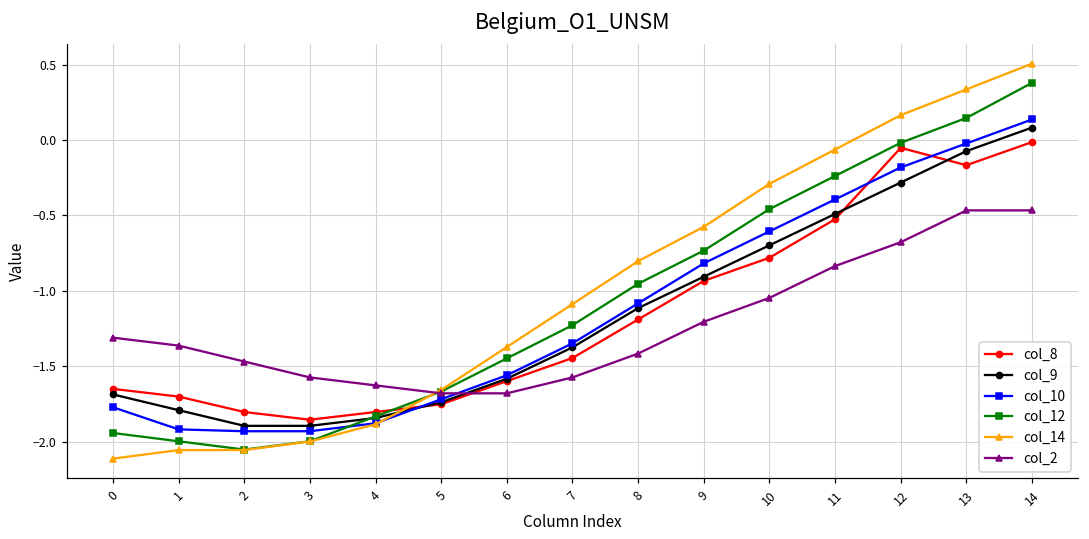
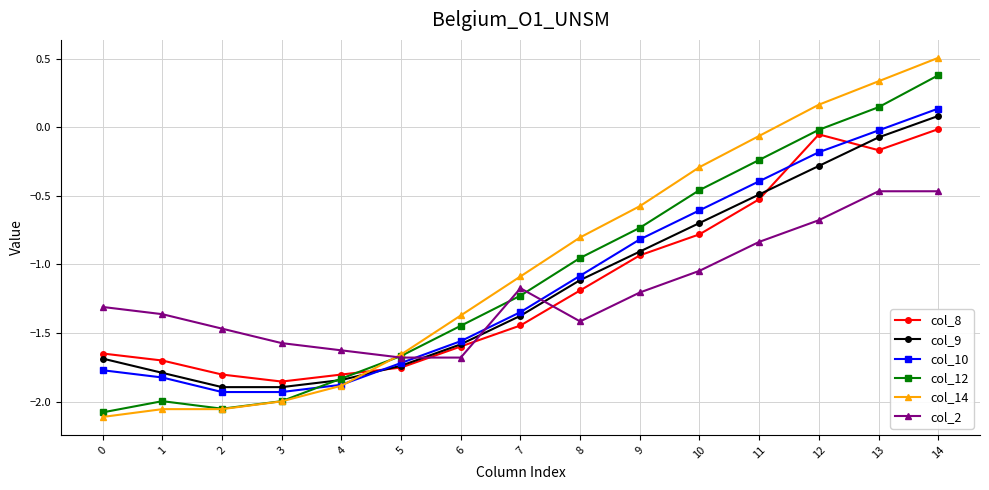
  {
    "col_8": {
      "0": -1.65,
      "1": -1.70,
      "2": -1.80,
      "3": -1.85,
      "4": -1.80,
      "7": -1.44,
      "8": -1.19,
      "9": -0.93,
      "10": -0.78,
      "11": -0.52,
      "12": -0.05,
      "13": -0.17,
      "14": -0.01
    },
    "col_9": {
      "0": -1.69,
      "1": -1.79,
      "2": -1.89,
      "3": -1.89,
      "7": -1.37,
      "8": -1.11,
      "9": -0.91,
      "10": -0.70,
      "11": -0.49,
      "12": -0.28,
      "13": -0.07,
      "14": 0.08
    },
    "col_10": {
      "0": -1.77,
-     "1": -1.92,
+     "1": -1.82,
      "2": -1.93,
      "3": -1.93,
      "5": -1.72,
      "6": -1.56,
      "7": -1.35,
      "8": -1.08,
      "9": -0.82,
      "10": -0.61,
      "11": -0.39,
      "12": -0.18,
      "13": -0.02,
      "14": 0.14
    },
    "col_12": {
-     "0": -1.94,
+     "0": -2.08,
      "1": -2.00,
      "6": -1.45,
      "7": -1.23,
      "8": -0.95,
      "9": -0.73,
      "10": -0.46,
      "11": -0.24,
      "12": -0.02,
      "13": 0.15,
      "14": 0.38
    },
    "col_14": {
      "0": -2.11,
      "1": -2.05,
      "6": -1.37,
      "7": -1.09,
      "8": -0.80,
      "9": -0.58,
      "10": -0.29,
      "11": -0.06,
      "12": 0.16,
      "13": 0.34,
      "14": 0.51
    },
    "col_2": {
      "0": -1.31,
      "1": -1.36,
      "2": -1.47,
      "3": -1.57,
      "4": -1.63,
      "6": -1.68,
-     "7": -1.57,
+     "7": -1.17,
      "8": -1.41,
      "9": -1.20,
      "10": -1.05,
      "11": -0.84,
      "12": -0.68,
      "13": -0.47,
      "14": -0.47
    }
  }
